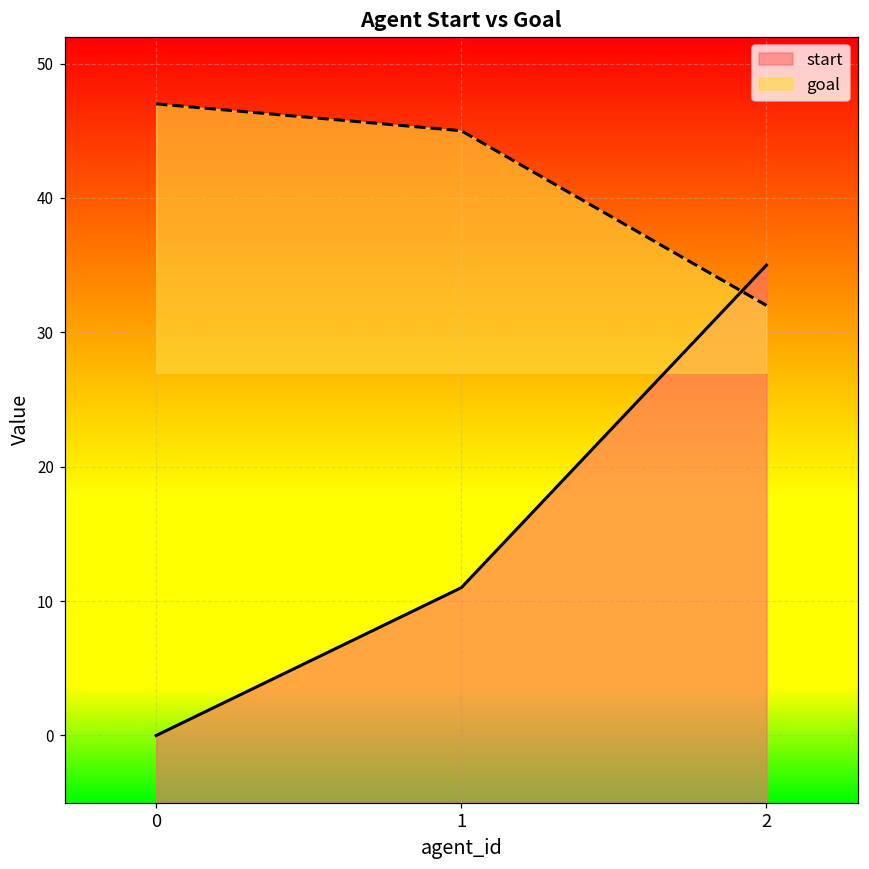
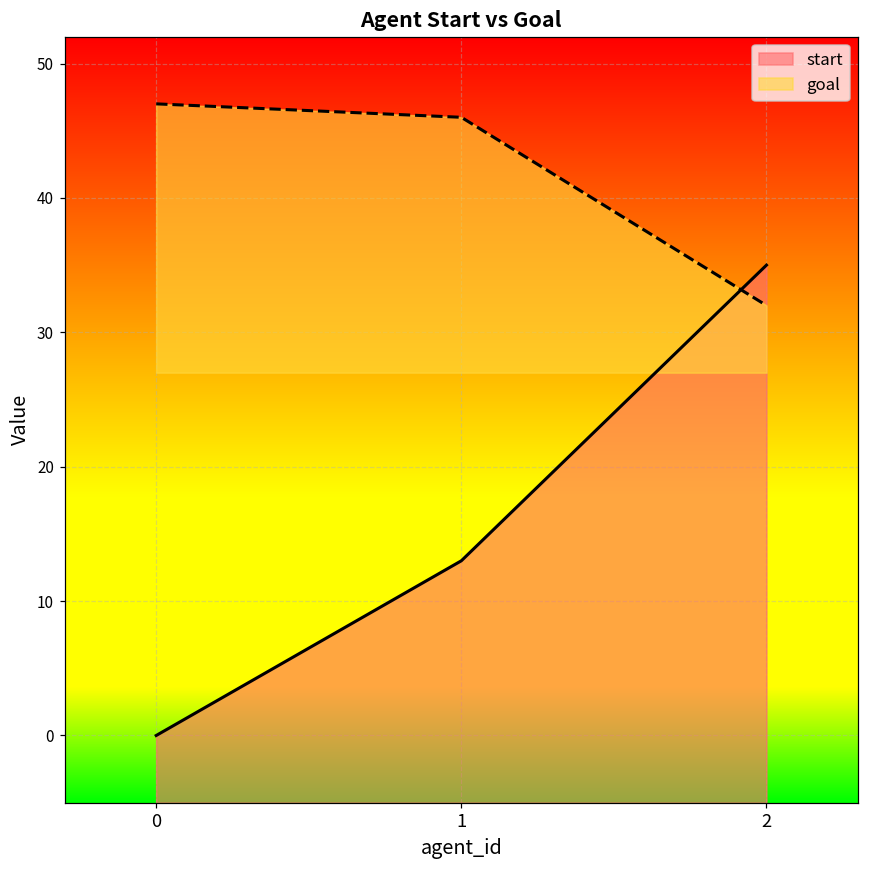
  {
    "start": {
      "0": 0,
-     "1": 11,
+     "1": 13,
      "2": 35
    },
    "goal": {
      "0": 47,
-     "1": 45,
+     "1": 46,
      "2": 32
    }
  }
